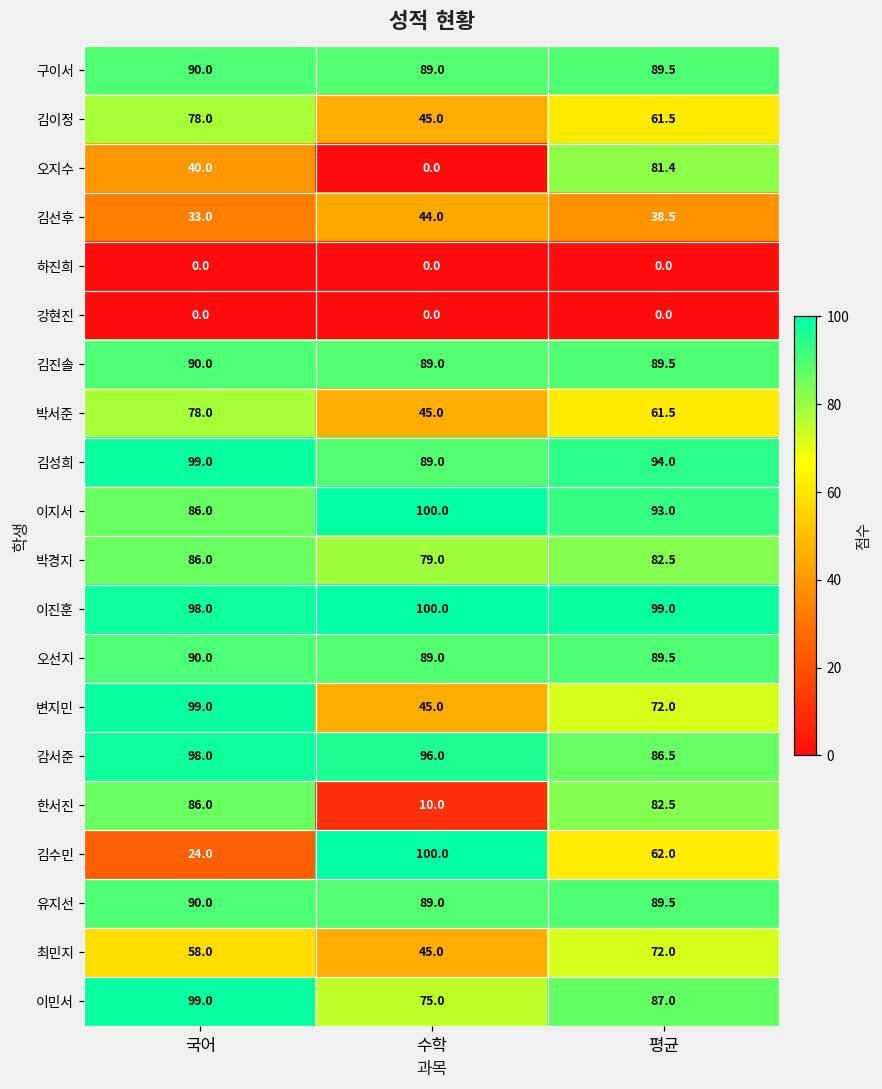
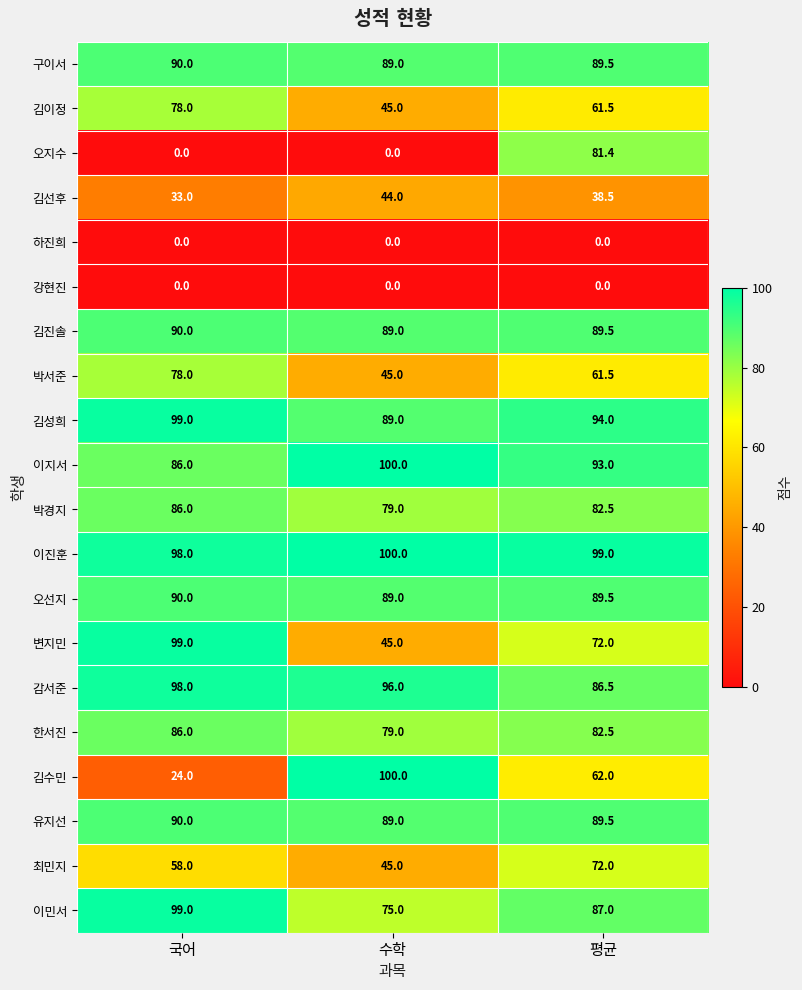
  {
    "구이서": {
      "국어": 90.0,
      "수학": 89.0,
      "평균": 89.5
    },
    "김이정": {
      "국어": 78.0,
      "수학": 45.0,
      "평균": 61.5
    },
    "오지수": {
-     "국어": 40.0,
+     "국어": 0.0,
      "수학": 0.0,
      "평균": 81.4
    },
    "김선후": {
      "국어": 33.0,
      "수학": 44.0,
      "평균": 38.5
    },
    "하진희": {
      "국어": 0.0,
      "수학": 0.0,
      "평균": 0.0
    },
    "강현진": {
      "국어": 0.0,
      "수학": 0.0,
      "평균": 0.0
    },
    "김진솔": {
      "국어": 90.0,
      "수학": 89.0,
      "평균": 89.5
    },
    "박서준": {
      "국어": 78.0,
      "수학": 45.0,
      "평균": 61.5
    },
    "김성희": {
      "국어": 99.0,
      "수학": 89.0,
      "평균": 94.0
    },
    "이지서": {
      "국어": 86.0,
      "수학": 100.0,
      "평균": 93.0
    },
    "박경지": {
      "국어": 86.0,
      "수학": 79.0,
      "평균": 82.5
    },
    "이진훈": {
      "국어": 98.0,
      "수학": 100.0,
      "평균": 99.0
    },
    "오선지": {
      "국어": 90.0,
      "수학": 89.0,
      "평균": 89.5
    },
    "변지민": {
      "국어": 99.0,
      "수학": 45.0,
      "평균": 72.0
    },
    "감서준": {
      "국어": 98.0,
      "수학": 96.0,
      "평균": 86.5
    },
    "한서진": {
      "국어": 86.0,
-     "수학": 10.0,
+     "수학": 79.0,
      "평균": 82.5
    },
    "김수민": {
      "국어": 24.0,
      "수학": 100.0,
      "평균": 62.0
    },
    "유지선": {
      "국어": 90.0,
      "수학": 89.0,
      "평균": 89.5
    },
    "최민지": {
      "국어": 58.0,
      "수학": 45.0,
      "평균": 72.0
    },
    "이민서": {
      "국어": 99.0,
      "수학": 75.0,
      "평균": 87.0
    }
  }
